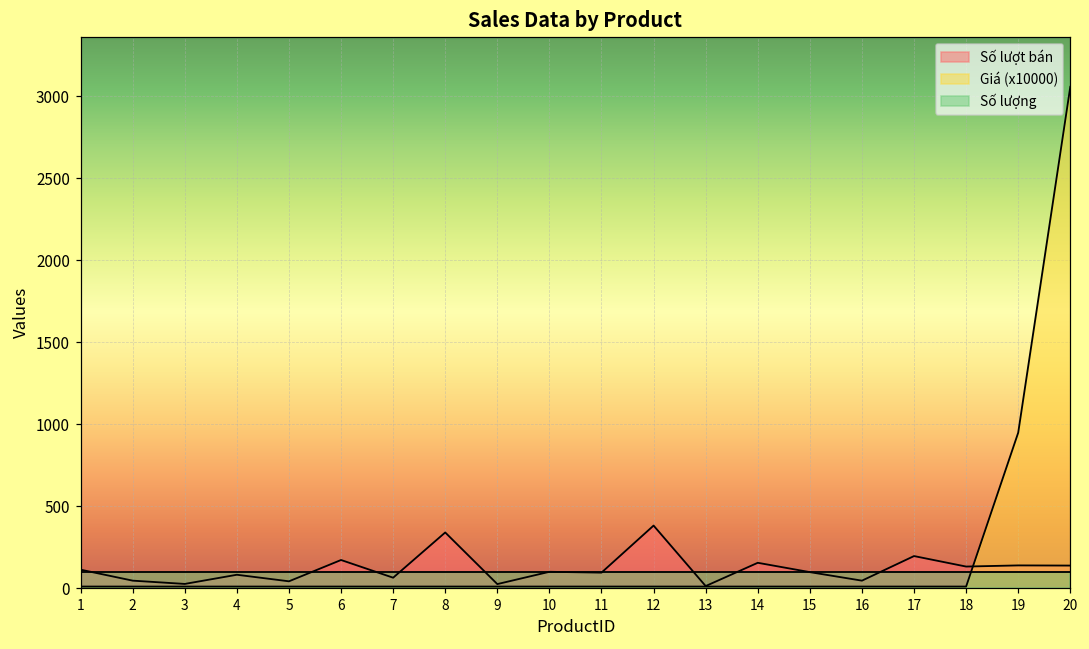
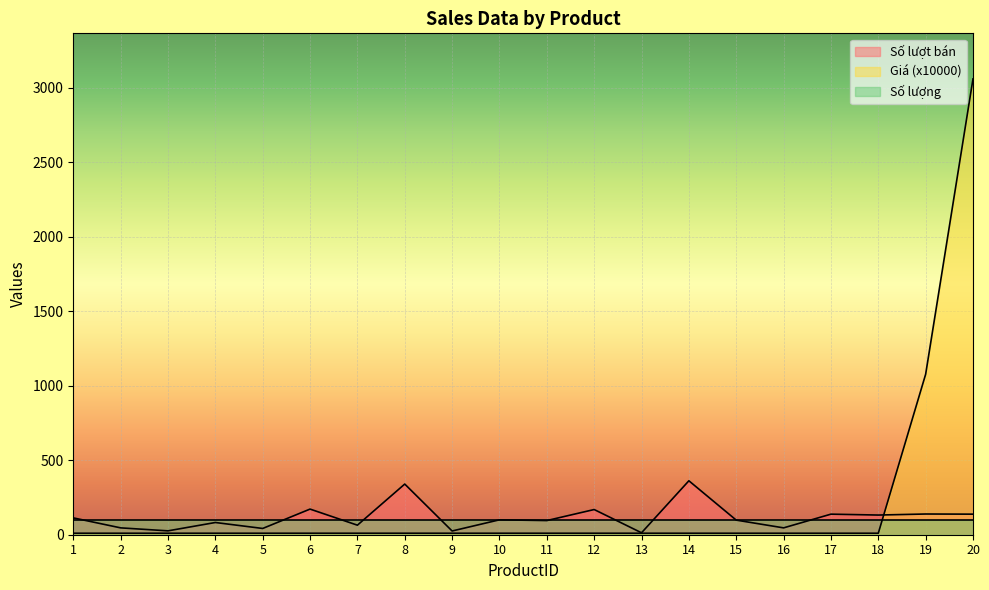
  {
    "Số lượt bán": {
      "2": 50,
      "4": 80,
      "5": 40,
      "6": 170,
      "7": 60,
      "8": 340,
-     "12": 380,
-     "14": 160,
+     "12": 170,
+     "14": 360,
      "16": 50,
-     "17": 200,
+     "17": 140,
      "18": 130,
      "19": 140,
      "20": 140
    },
    "Giá (x10000)": {
      "1": 10,
      "2": 10,
      "4": 10,
      "5": 10,
      "6": 10,
      "7": 10,
      "8": 10,
      "10": 10,
      "11": 10,
      "12": 10,
      "14": 10,
      "15": 10,
      "16": 10,
      "17": 10,
      "18": 10,
-     "19": 950,
+     "19": 1080,
      "20": 3060
    },
    "Số lượng": {
      "2": 100,
      "3": 100,
      "4": 100,
      "5": 100,
      "6": 100,
      "7": 100,
      "8": 100,
      "9": 100,
      "12": 100,
      "13": 100,
      "14": 100,
      "16": 100,
      "17": 100,
      "18": 100,
      "19": 100,
      "20": 100
    }
  }
